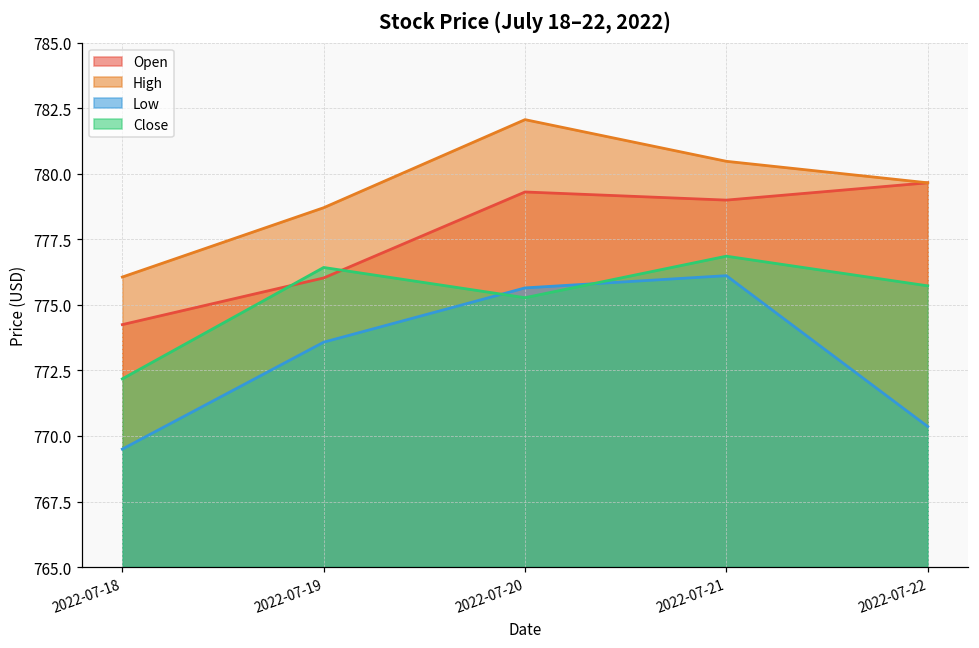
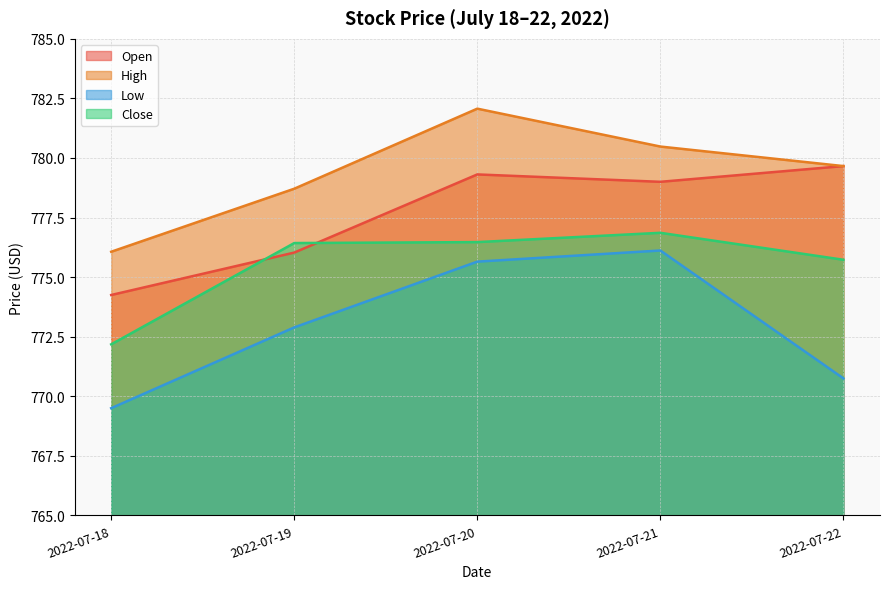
  {
    "Low": {
      "2022-07-18": 769.5,
-     "2022-07-19": 773.6,
+     "2022-07-19": 772.9,
      "2022-07-20": 775.7,
      "2022-07-21": 776.1,
-     "2022-07-22": 770.4
+     "2022-07-22": 770.8
    },
    "Close": {
      "2022-07-18": 772.2,
      "2022-07-19": 776.4,
-     "2022-07-20": 775.3,
+     "2022-07-20": 776.5,
      "2022-07-21": 776.9,
      "2022-07-22": 775.7
    }
  }
